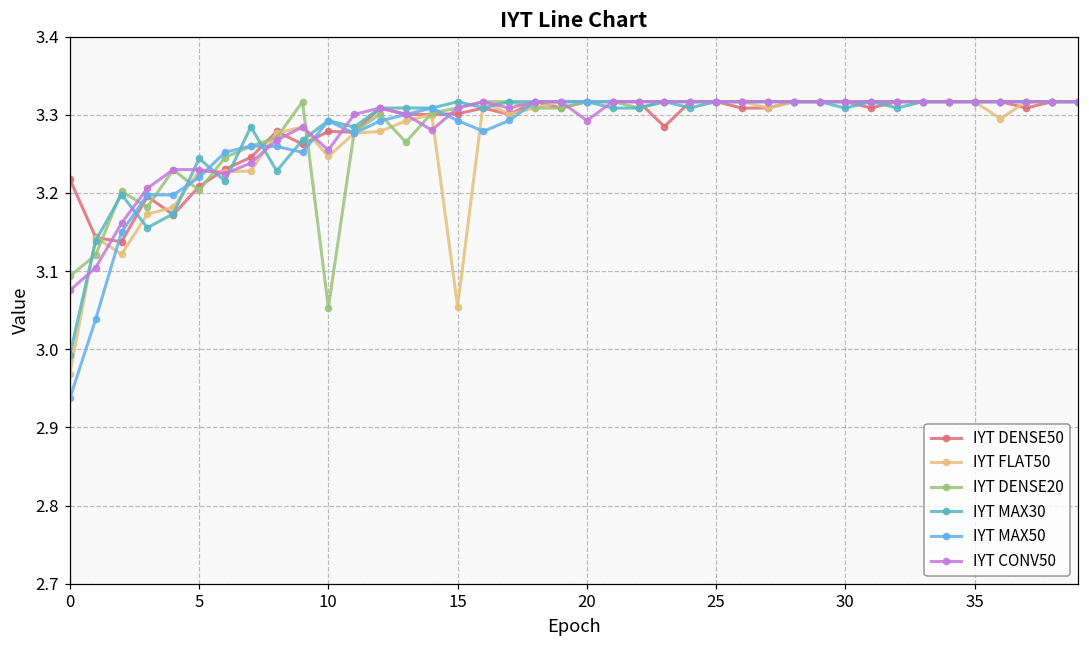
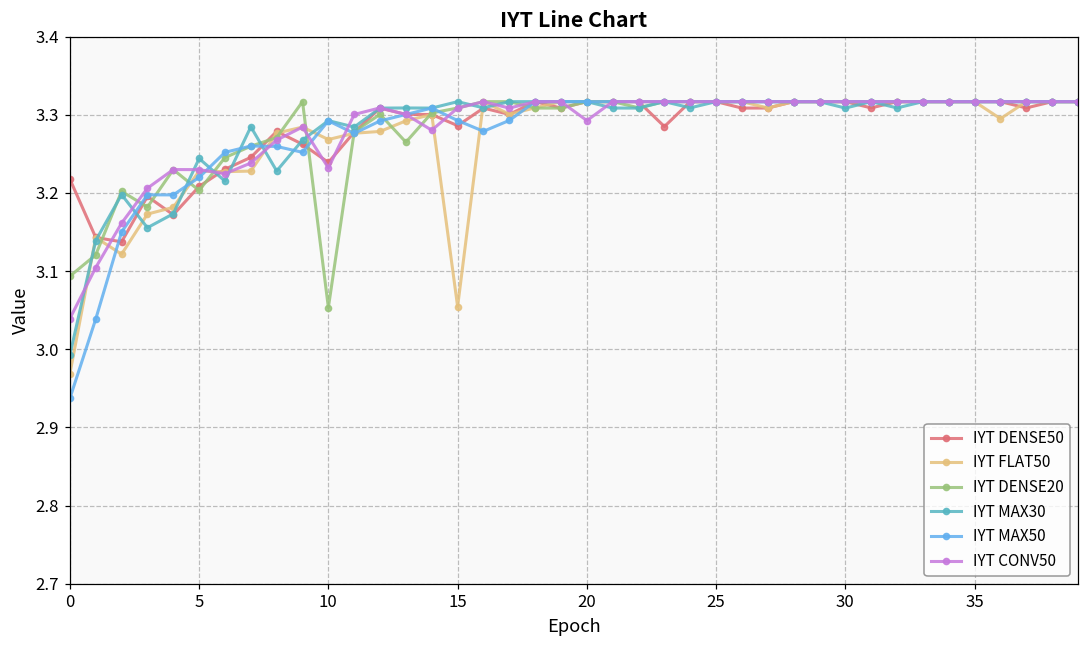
  {
    "IYT DENSE50": {
      "0": 3.22,
      "5": 3.21,
-     "10": 3.28,
-     "15": 3.30
+     "10": 3.24,
+     "15": 3.29
    },
    "IYT FLAT50": {
      "0": 2.97,
-     "10": 3.25,
+     "10": 3.27,
      "15": 3.05
    },
    "IYT DENSE20": {
      "0": 3.09,
      "5": 3.20,
      "10": 3.05
    },
    "IYT CONV50": {
-     "0": 3.08,
-     "10": 3.25,
+     "0": 3.04,
+     "10": 3.23,
      "20": 3.29
    }
  }
